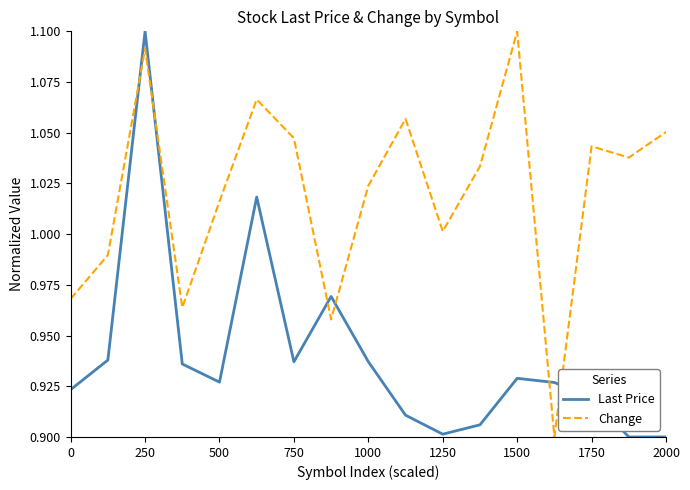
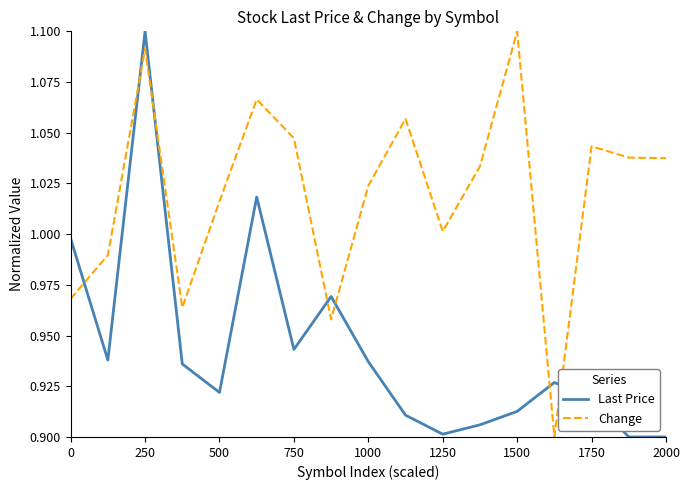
  {
    "Last Price": {
-     "0": 0.923,
+     "0": 0.998,
      "250": 1.100,
-     "500": 0.927,
-     "750": 0.937,
+     "500": 0.922,
+     "750": 0.943,
      "1000": 0.937,
      "1250": 0.901,
-     "1500": 0.929,
+     "1500": 0.913,
      "2000": 0.900
    },
    "Change": {
      "0": 0.968,
      "250": 1.091,
      "500": 1.016,
      "750": 1.047,
      "1000": 1.024,
      "1250": 1.001,
      "1500": 1.100,
      "1750": 1.043,
-     "2000": 1.050
+     "2000": 1.037
    }
  }
